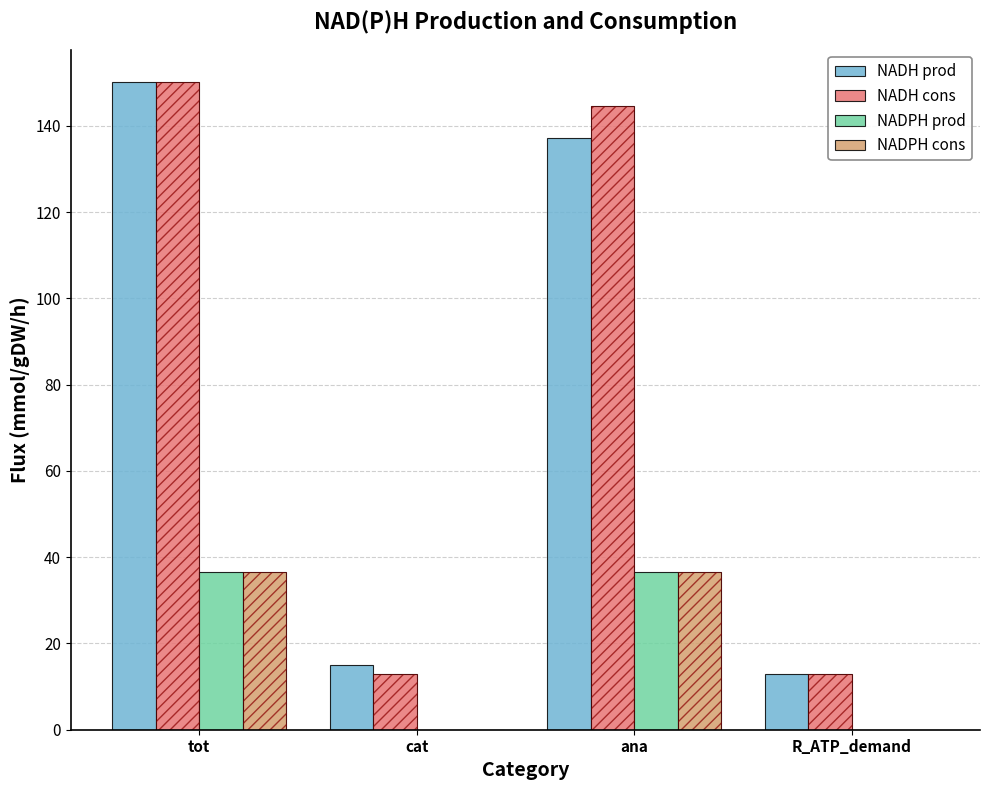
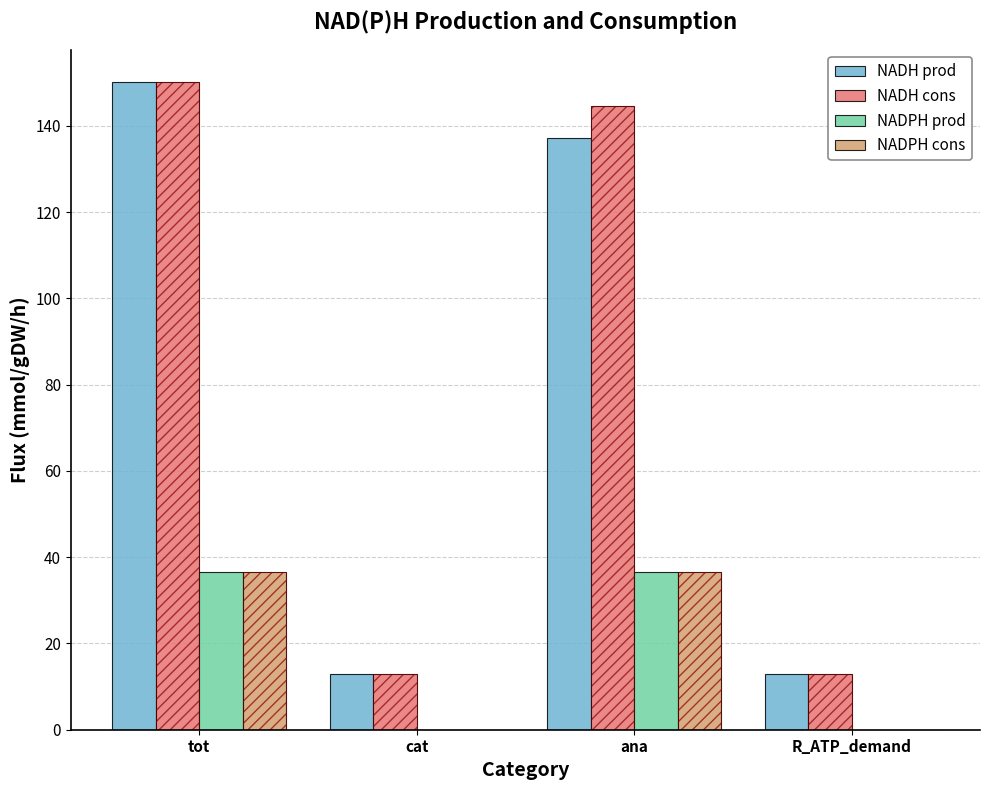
  {
    "NADH prod": {
      "tot": 150,
-     "cat": 15,
+     "cat": 13,
      "ana": 137,
      "R_ATP_demand": 13
    },
    "NADPH prod": {
      "tot": 36,
      "cat": 0,
      "ana": 36,
      "R_ATP_demand": 0
    }
  }
